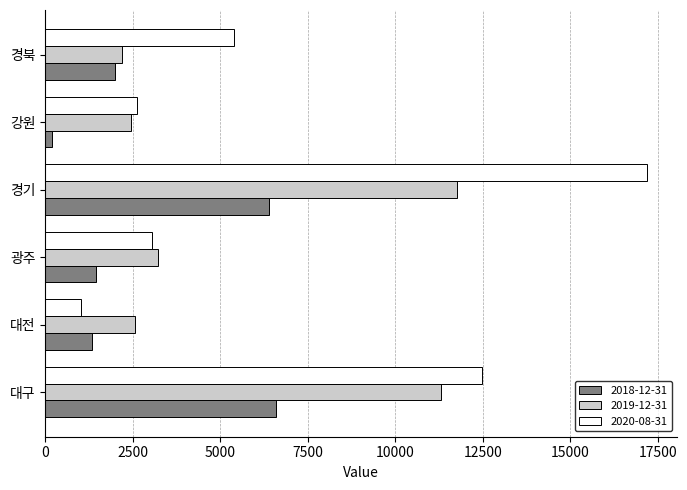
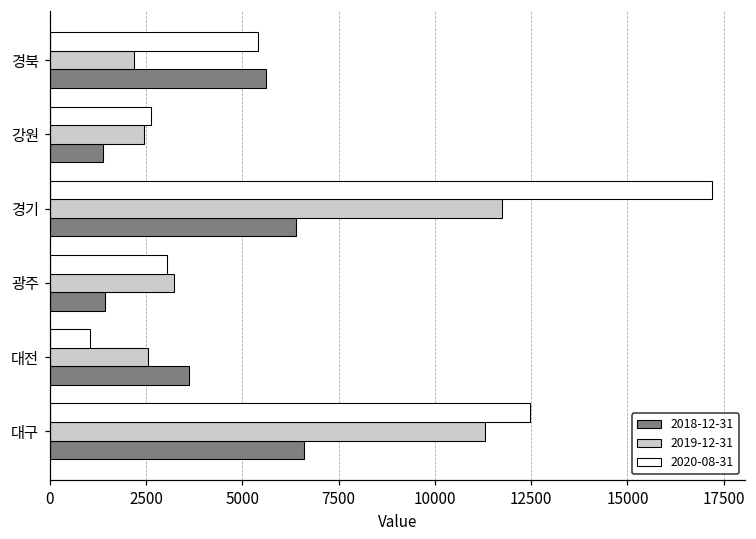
  {
    "2018-12-31": {
-     "경북": 2000,
-     "강원": 200,
+     "경북": 5600,
+     "강원": 1400,
      "경기": 6400,
      "광주": 1400,
-     "대전": 1300,
+     "대전": 3600,
      "대구": 6600
    },
    "2019-12-31": {
      "경북": 2200,
      "강원": 2400,
      "경기": 11800,
      "광주": 3200,
      "대전": 2600,
      "대구": 11300
    },
    "2020-08-31": {
      "경북": 5400,
      "강원": 2600,
      "경기": 17200,
      "광주": 3000,
      "대전": 1000,
      "대구": 12500
    }
  }
